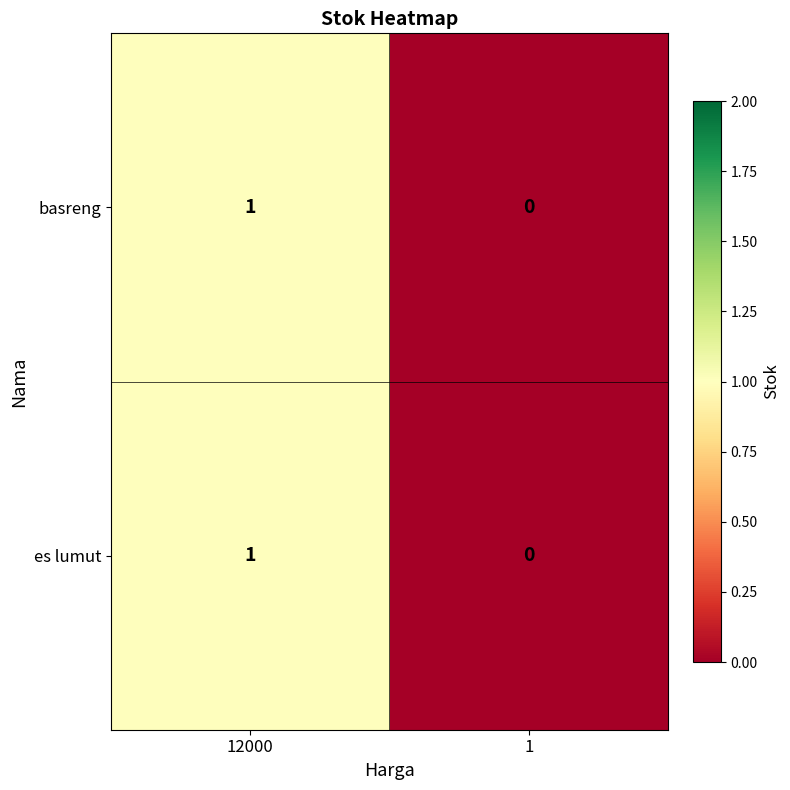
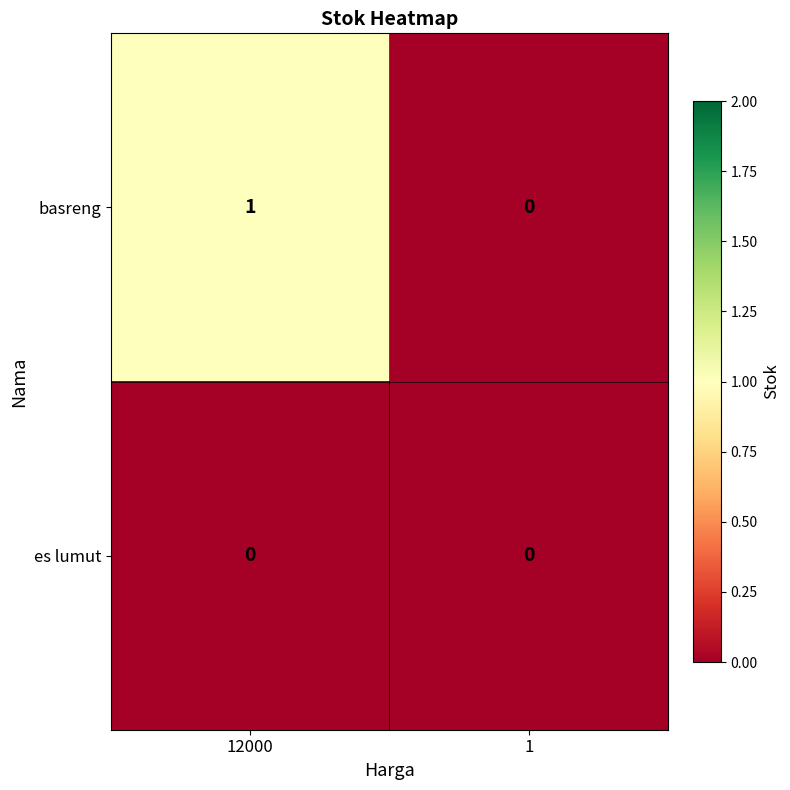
  {
    "basreng": {
      "12000": 1,
      "1": 0
    },
    "es lumut": {
-     "12000": 1,
+     "12000": 0,
      "1": 0
    }
  }
